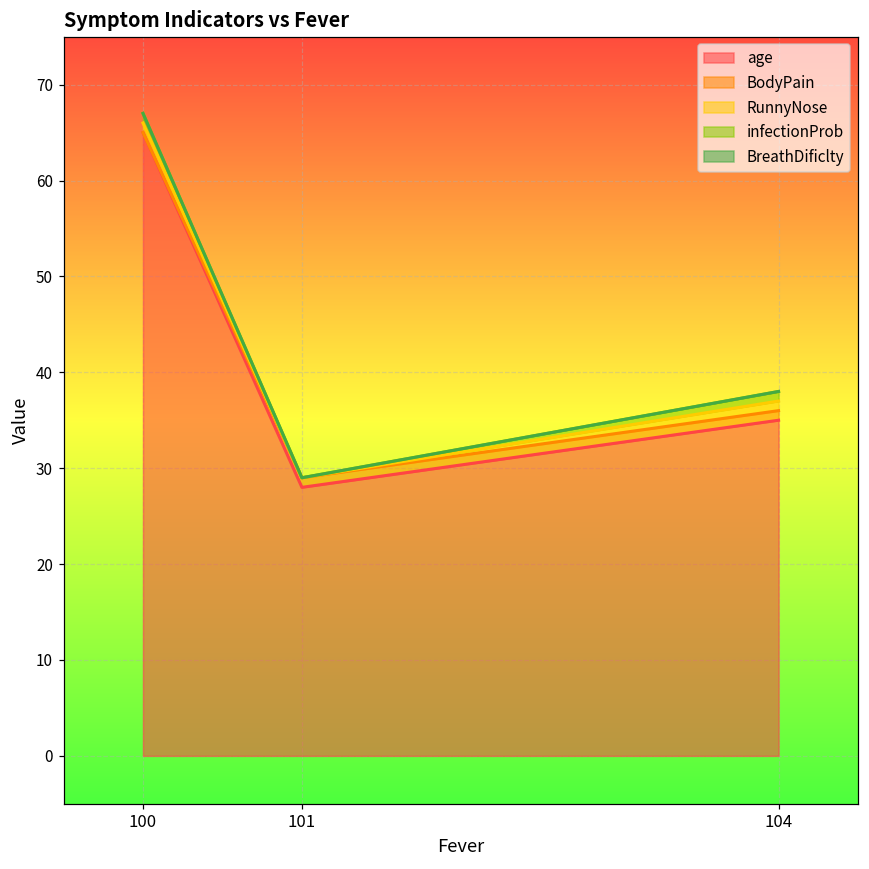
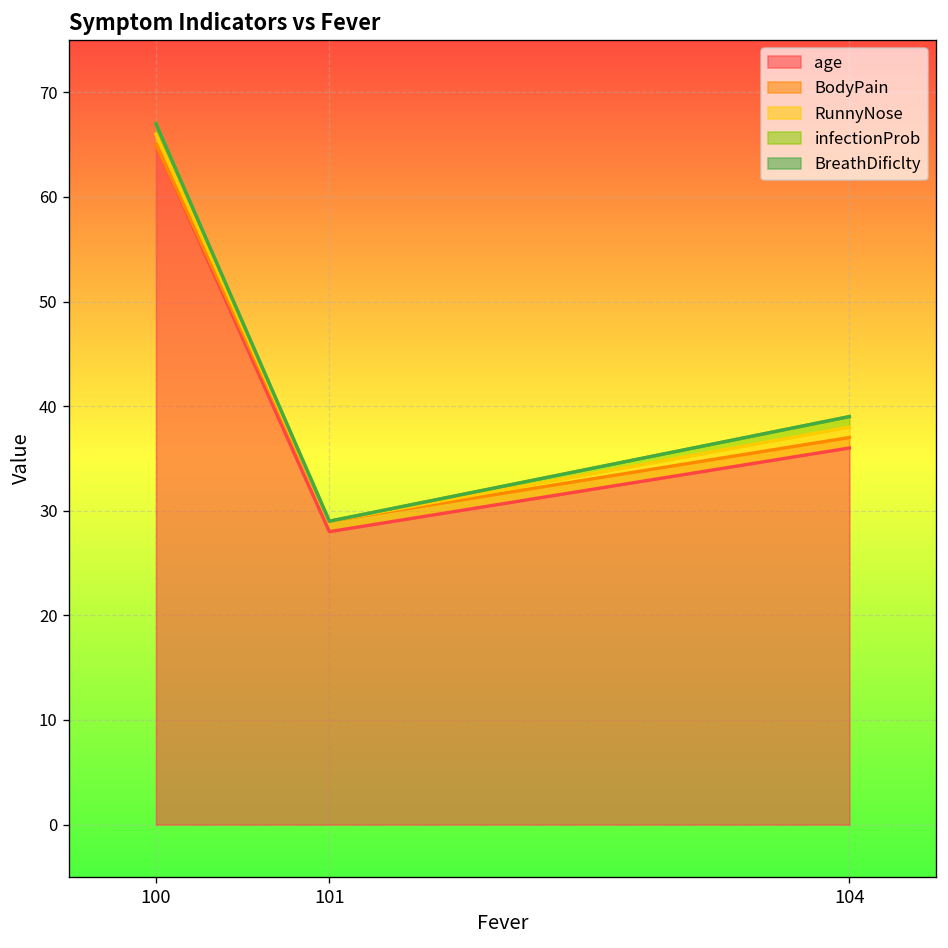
  {
    "age": {
      "101": 28,
-     "104": 35
+     "104": 36
    }
  }
